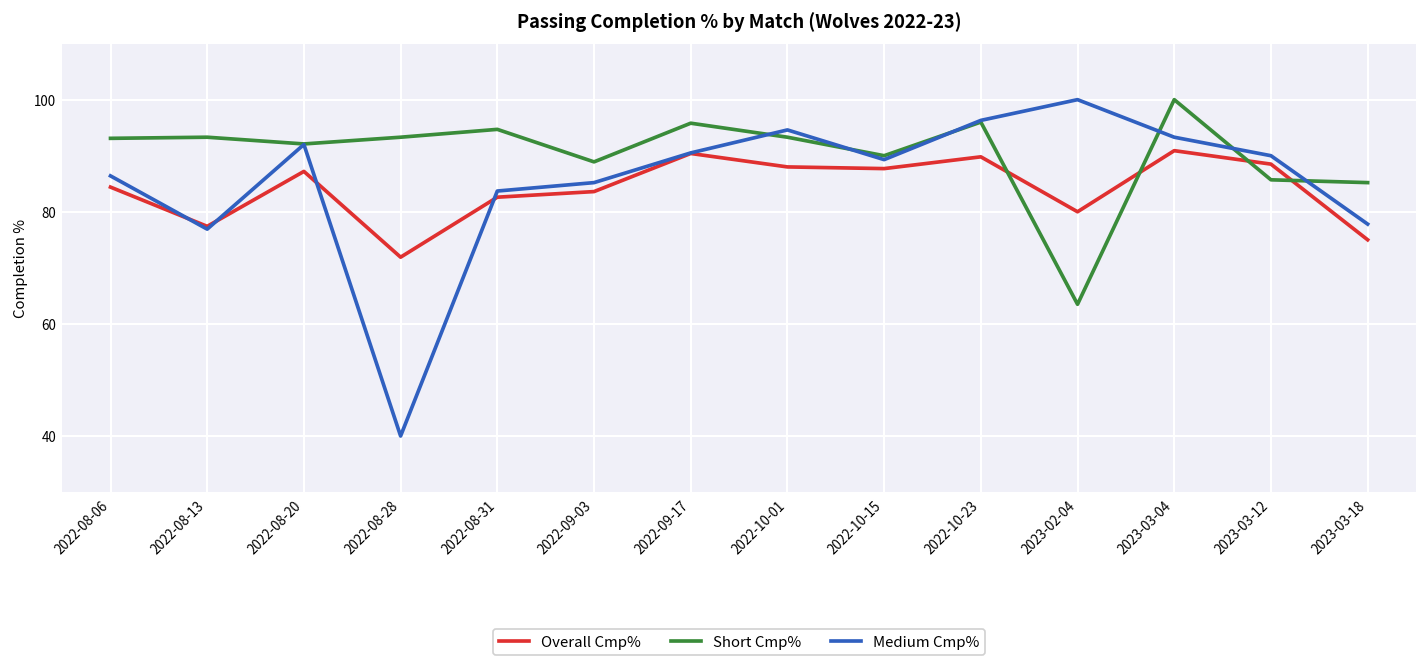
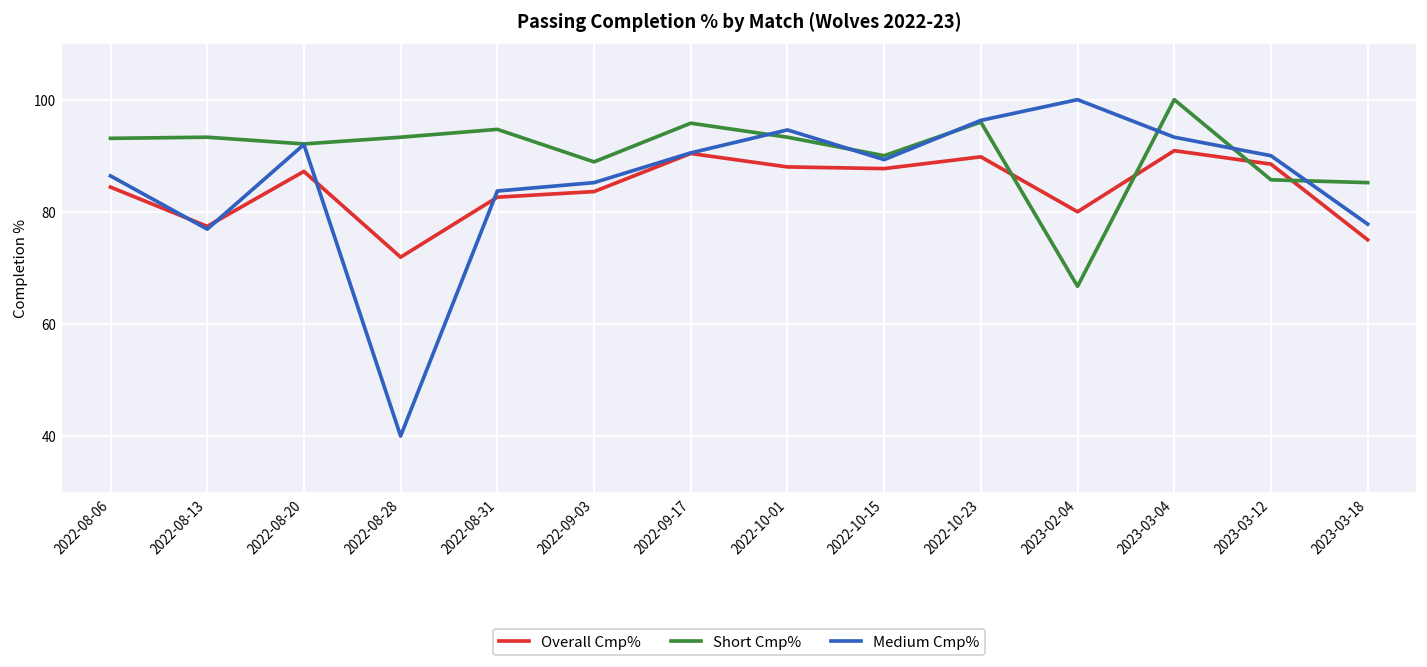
  {
    "Overall Cmp%": {
      "2022-08-06": 84,
      "2022-08-20": 87,
      "2022-08-28": 72,
      "2022-08-31": 83,
      "2022-09-03": 84,
      "2022-10-01": 88,
      "2022-10-15": 88,
      "2022-10-23": 90,
      "2023-02-04": 80,
      "2023-03-04": 91,
      "2023-03-12": 89,
      "2023-03-18": 75
    },
    "Short Cmp%": {
      "2022-08-06": 93,
      "2022-08-13": 93,
      "2022-08-28": 93,
      "2022-08-31": 95,
      "2022-09-03": 89,
      "2022-09-17": 96,
      "2022-10-01": 93,
      "2022-10-15": 90,
-     "2023-02-04": 64,
+     "2023-02-04": 67,
      "2023-03-04": 100,
      "2023-03-12": 86,
      "2023-03-18": 85
    },
    "Medium Cmp%": {
      "2022-08-06": 86,
      "2022-08-28": 40,
      "2022-08-31": 84,
      "2022-09-03": 85,
      "2022-10-01": 95,
      "2022-10-15": 89,
      "2023-02-04": 100,
      "2023-03-04": 93,
      "2023-03-12": 90,
      "2023-03-18": 78
    }
  }
